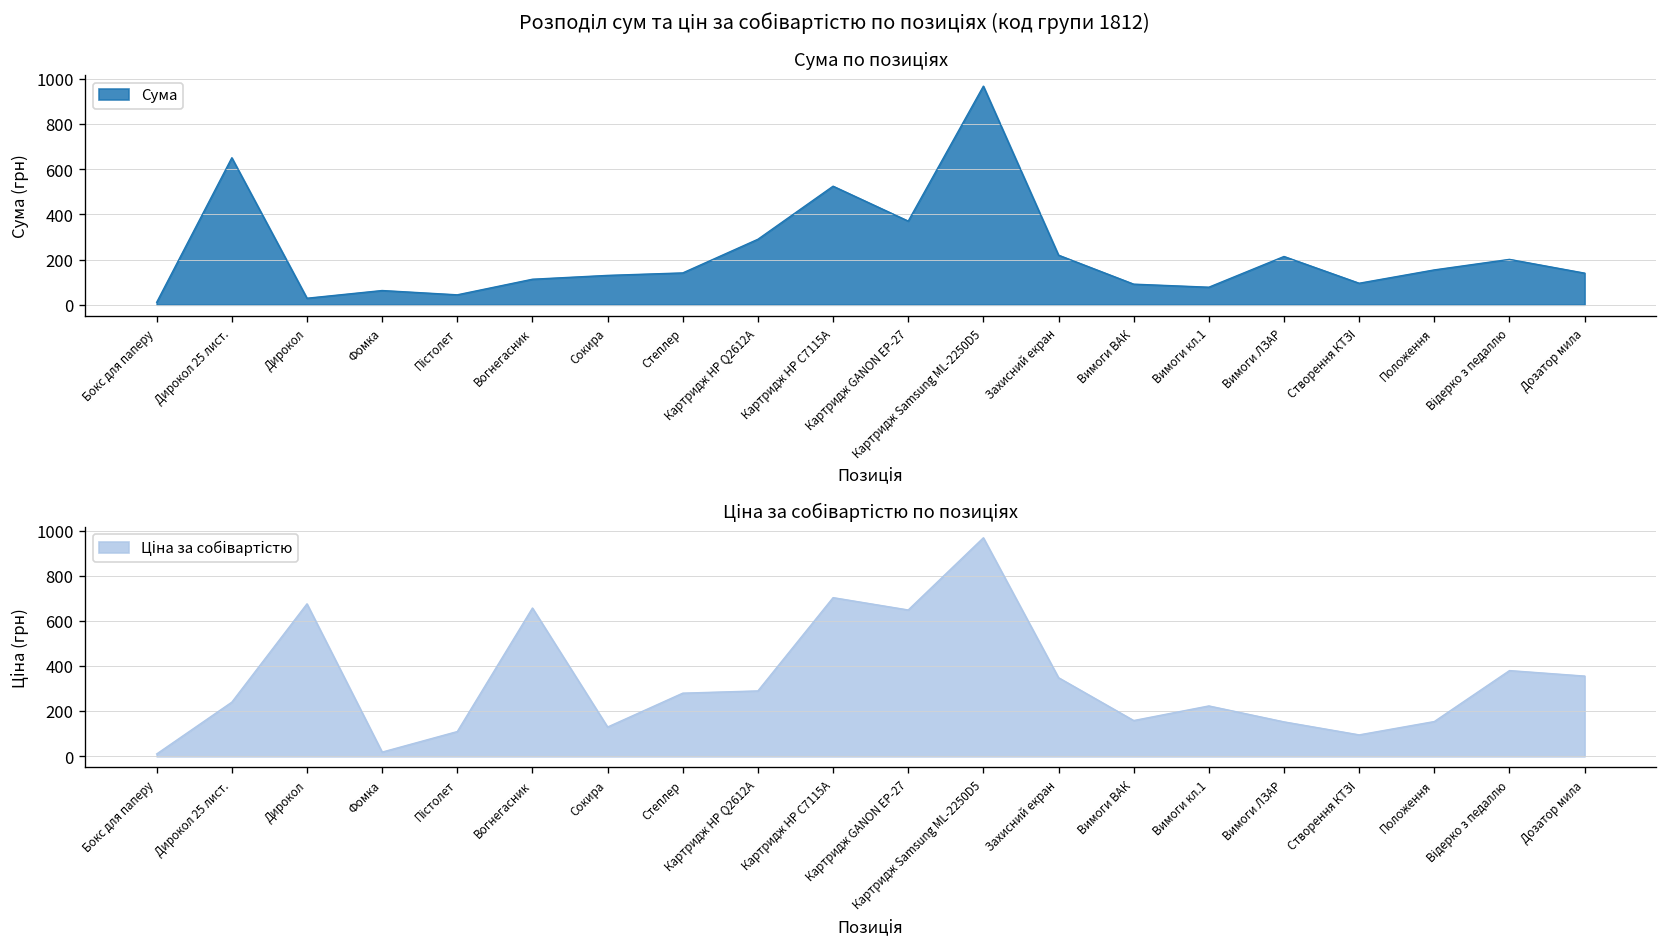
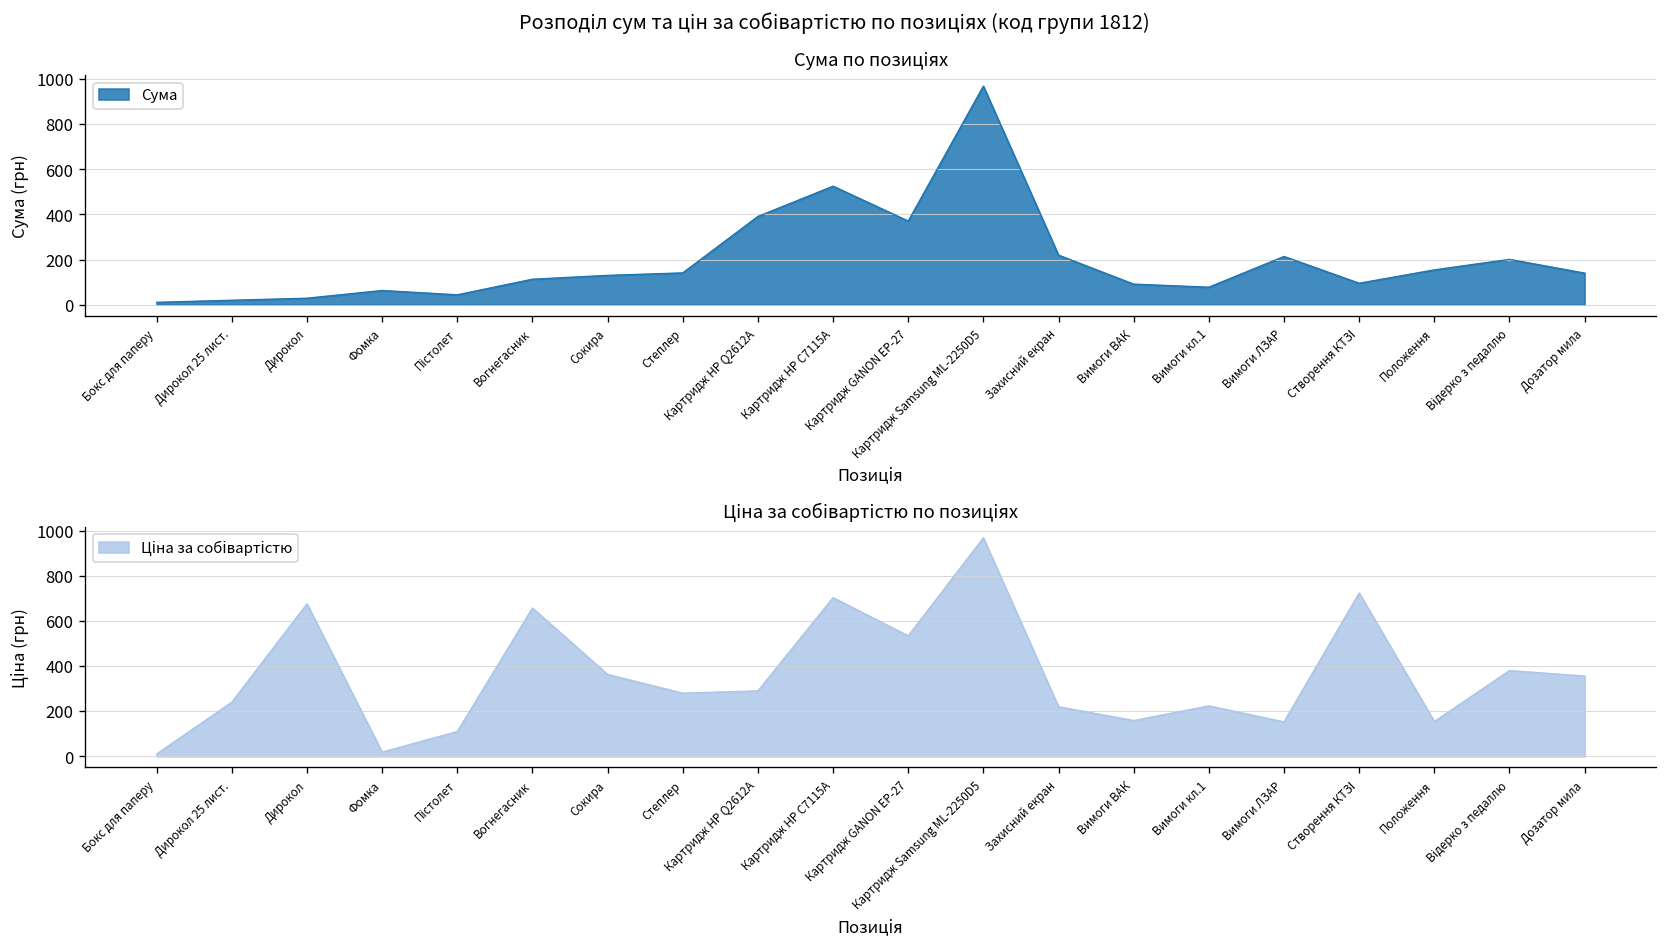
  {
    "Сума по позиціях": {
      "Бокс для паперу": 10,
-     "Дирокол 25 лист.": 650,
+     "Дирокол 25 лист.": 20,
      "Дирокол": 30,
      "Фомка": 60,
      "Пістолет": 40,
      "Вогнегасник": 110,
      "Сокира": 130,
      "Степлер": 140,
-     "Картридж HP Q2612A": 290,
+     "Картридж HP Q2612A": 390,
      "Картридж HP C7115A": 530,
      "Картридж GANON EP-27": 370,
      "Картридж Samsung ML-2250D5": 970,
      "Захисний екран": 220,
      "Вимоги ВАК": 90,
      "Вимоги кл.1": 80,
      "Вимоги ЛЗАР": 210,
      "Створення КТЗІ": 100,
      "Положення": 150,
      "Відерко з педаллю": 200,
      "Дозатор мила": 140
    },
    "Ціна за собівартістю по позиціях": {
      "Бокс для паперу": 10,
      "Дирокол 25 лист.": 240,
      "Дирокол": 680,
      "Фомка": 20,
      "Пістолет": 110,
      "Вогнегасник": 660,
-     "Сокира": 130,
+     "Сокира": 360,
      "Степлер": 280,
      "Картридж HP Q2612A": 290,
      "Картридж HP C7115A": 700,
-     "Картридж GANON EP-27": 650,
+     "Картридж GANON EP-27": 530,
      "Картридж Samsung ML-2250D5": 970,
-     "Захисний екран": 350,
+     "Захисний екран": 220,
      "Вимоги ВАК": 160,
      "Вимоги кл.1": 220,
      "Вимоги ЛЗАР": 150,
-     "Створення КТЗІ": 100,
+     "Створення КТЗІ": 720,
      "Положення": 150,
      "Відерко з педаллю": 380,
      "Дозатор мила": 360
    }
  }
